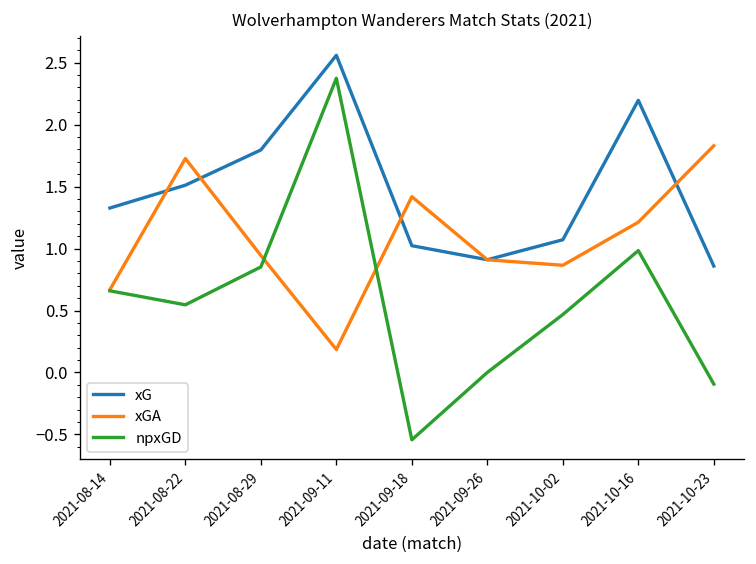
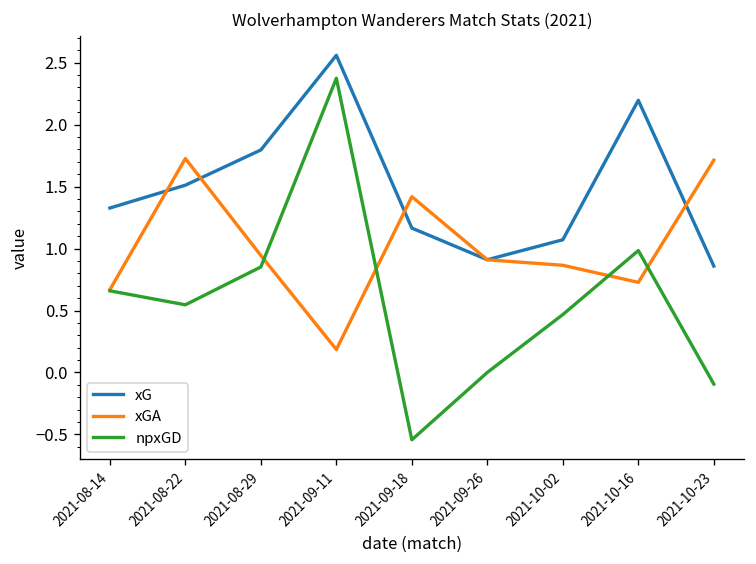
  {
    "xG": {
      "2021-08-14": 1.33,
      "2021-08-22": 1.51,
      "2021-08-29": 1.80,
      "2021-09-11": 2.56,
-     "2021-09-18": 1.02,
+     "2021-09-18": 1.17,
      "2021-10-02": 1.07,
      "2021-10-16": 2.20,
      "2021-10-23": 0.86
    },
    "xGA": {
      "2021-08-22": 1.73,
      "2021-08-29": 0.94,
      "2021-09-11": 0.19,
      "2021-09-18": 1.42,
      "2021-10-02": 0.87,
-     "2021-10-16": 1.21,
-     "2021-10-23": 1.83
+     "2021-10-16": 0.73,
+     "2021-10-23": 1.71
    },
    "npxGD": {
      "2021-08-22": 0.55,
      "2021-08-29": 0.85,
      "2021-09-11": 2.37,
      "2021-09-18": -0.54,
      "2021-09-26": 0.00,
      "2021-10-02": 0.47,
      "2021-10-16": 0.98,
      "2021-10-23": -0.09
    }
  }
